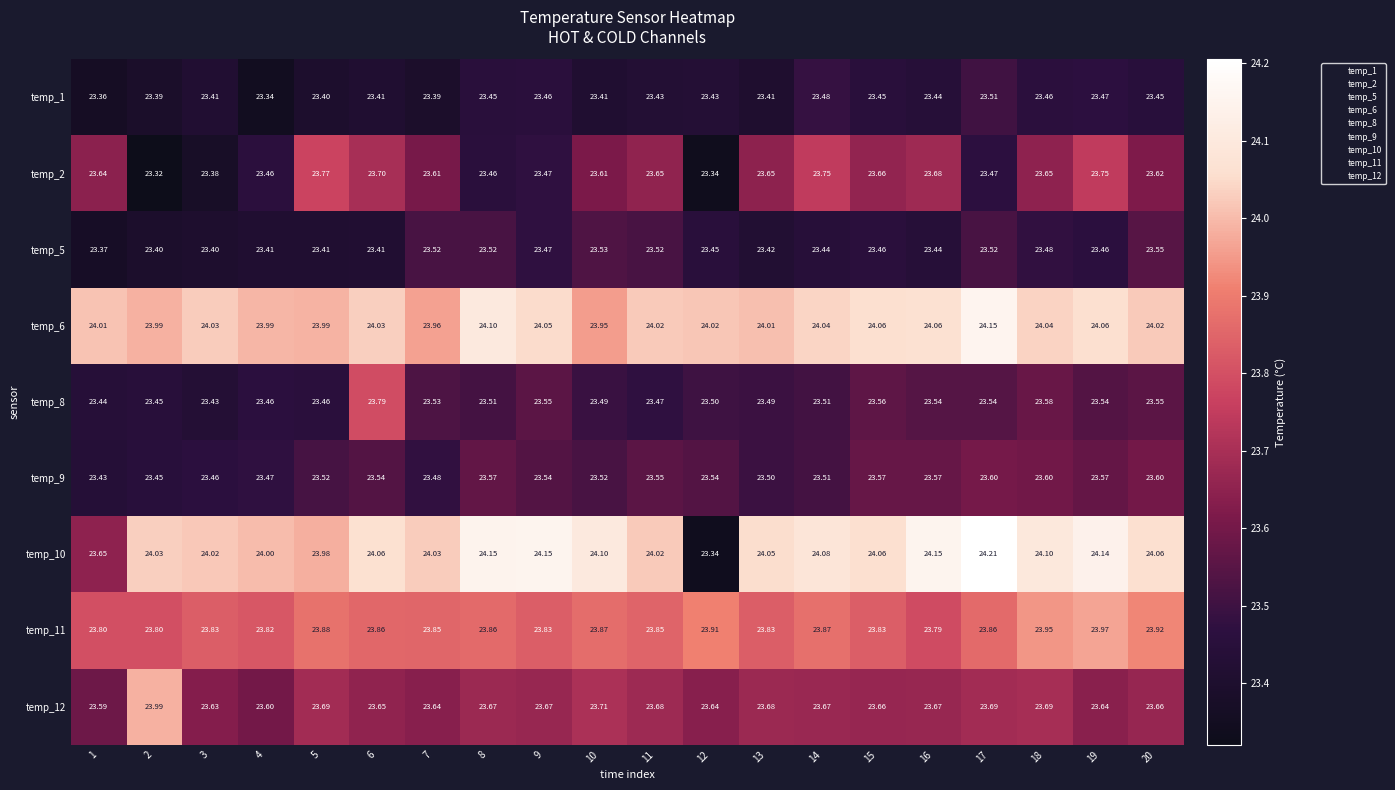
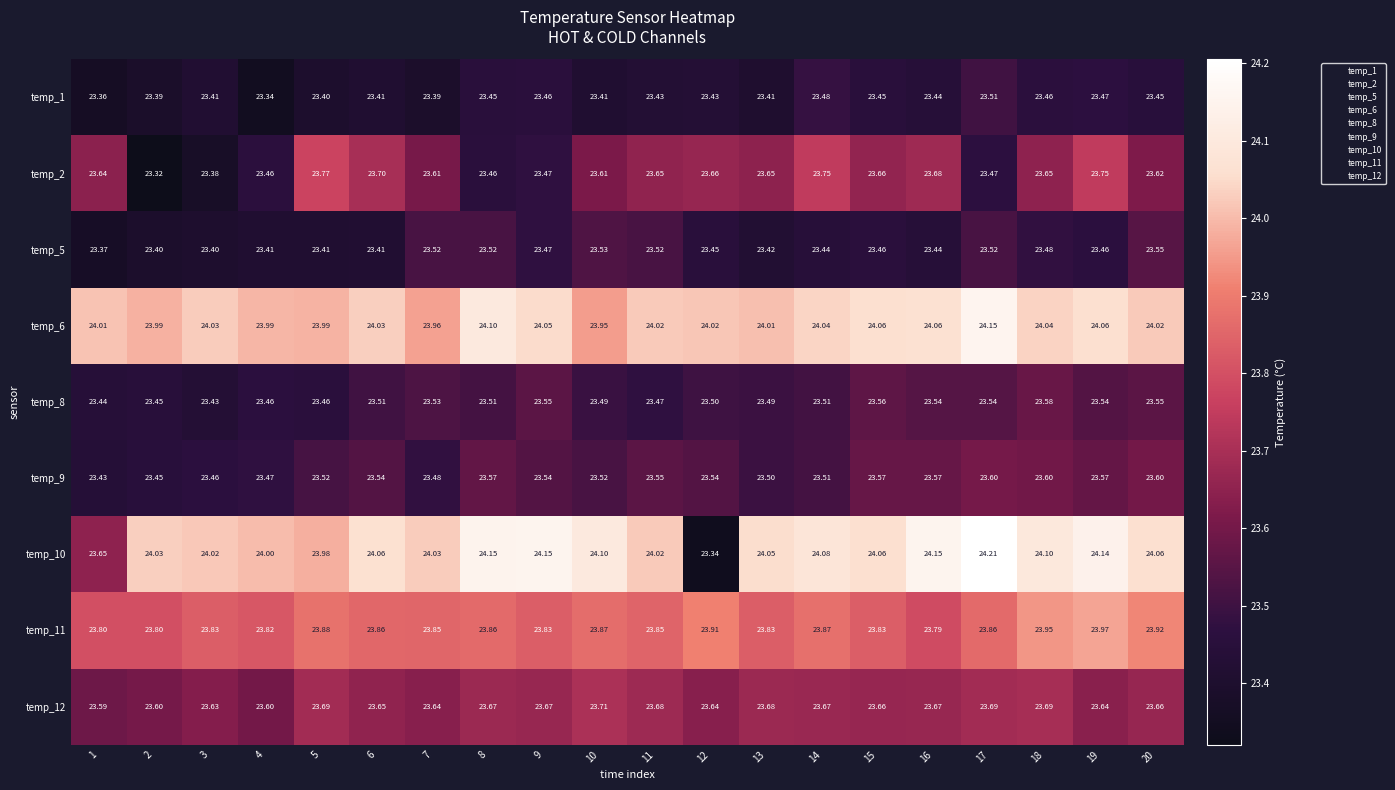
  {
    "temp_1": {
      "1": 23.36,
      "2": 23.39,
      "3": 23.41,
      "4": 23.34,
      "5": 23.40,
      "6": 23.41,
      "7": 23.39,
      "8": 23.45,
      "9": 23.46,
      "10": 23.41,
      "11": 23.43,
      "12": 23.43,
      "13": 23.41,
      "14": 23.48,
      "15": 23.45,
      "16": 23.44,
      "17": 23.51,
      "18": 23.46,
      "19": 23.47,
      "20": 23.45
    },
    "temp_2": {
      "1": 23.64,
      "2": 23.32,
      "3": 23.38,
      "4": 23.46,
      "5": 23.77,
      "6": 23.70,
      "7": 23.61,
      "8": 23.46,
      "9": 23.47,
      "10": 23.61,
      "11": 23.65,
-     "12": 23.34,
+     "12": 23.66,
      "13": 23.65,
      "14": 23.75,
      "15": 23.66,
      "16": 23.68,
      "17": 23.47,
      "18": 23.65,
      "19": 23.75,
      "20": 23.62
    },
    "temp_5": {
      "1": 23.37,
      "2": 23.40,
      "3": 23.40,
      "4": 23.41,
      "5": 23.41,
      "6": 23.41,
      "7": 23.52,
      "8": 23.52,
      "9": 23.47,
      "10": 23.53,
      "11": 23.52,
      "12": 23.45,
      "13": 23.42,
      "14": 23.44,
      "15": 23.46,
      "16": 23.44,
      "17": 23.52,
      "18": 23.48,
      "19": 23.46,
      "20": 23.55
    },
    "temp_6": {
      "1": 24.01,
      "2": 23.99,
      "3": 24.03,
      "4": 23.99,
      "5": 23.99,
      "6": 24.03,
      "7": 23.96,
      "8": 24.10,
      "9": 24.05,
      "10": 23.95,
      "11": 24.02,
      "12": 24.02,
      "13": 24.01,
      "14": 24.04,
      "15": 24.06,
      "16": 24.06,
      "17": 24.15,
      "18": 24.04,
      "19": 24.06,
      "20": 24.02
    },
    "temp_8": {
      "1": 23.44,
      "2": 23.45,
      "3": 23.43,
      "4": 23.46,
      "5": 23.46,
-     "6": 23.79,
+     "6": 23.51,
      "7": 23.53,
      "8": 23.51,
      "9": 23.55,
      "10": 23.49,
      "11": 23.47,
      "12": 23.50,
      "13": 23.49,
      "14": 23.51,
      "15": 23.56,
      "16": 23.54,
      "17": 23.54,
      "18": 23.58,
      "19": 23.54,
      "20": 23.55
    },
    "temp_9": {
      "1": 23.43,
      "2": 23.45,
      "3": 23.46,
      "4": 23.47,
      "5": 23.52,
      "6": 23.54,
      "7": 23.48,
      "8": 23.57,
      "9": 23.54,
      "10": 23.52,
      "11": 23.55,
      "12": 23.54,
      "13": 23.50,
      "14": 23.51,
      "15": 23.57,
      "16": 23.57,
      "17": 23.60,
      "18": 23.60,
      "19": 23.57,
      "20": 23.60
    },
    "temp_10": {
      "1": 23.65,
      "2": 24.03,
      "3": 24.02,
      "4": 24.00,
      "5": 23.98,
      "6": 24.06,
      "7": 24.03,
      "8": 24.15,
      "9": 24.15,
      "10": 24.10,
      "11": 24.02,
      "12": 23.34,
      "13": 24.05,
      "14": 24.08,
      "15": 24.06,
      "16": 24.15,
      "17": 24.21,
      "18": 24.10,
      "19": 24.14,
      "20": 24.06
    },
    "temp_11": {
      "1": 23.80,
      "2": 23.80,
      "3": 23.83,
      "4": 23.82,
      "5": 23.88,
      "6": 23.86,
      "7": 23.85,
      "8": 23.86,
      "9": 23.83,
      "10": 23.87,
      "11": 23.85,
      "12": 23.91,
      "13": 23.83,
      "14": 23.87,
      "15": 23.83,
      "16": 23.79,
      "17": 23.86,
      "18": 23.95,
      "19": 23.97,
      "20": 23.92
    },
    "temp_12": {
      "1": 23.59,
-     "2": 23.99,
+     "2": 23.60,
      "3": 23.63,
      "4": 23.60,
      "5": 23.69,
      "6": 23.65,
      "7": 23.64,
      "8": 23.67,
      "9": 23.67,
      "10": 23.71,
      "11": 23.68,
      "12": 23.64,
      "13": 23.68,
      "14": 23.67,
      "15": 23.66,
      "16": 23.67,
      "17": 23.69,
      "18": 23.69,
      "19": 23.64,
      "20": 23.66
    }
  }
